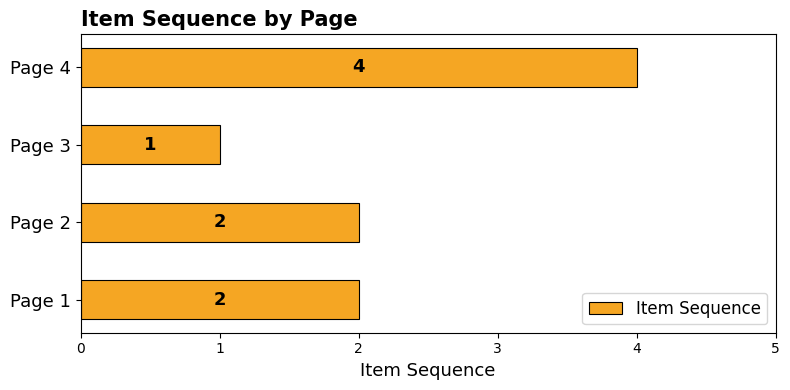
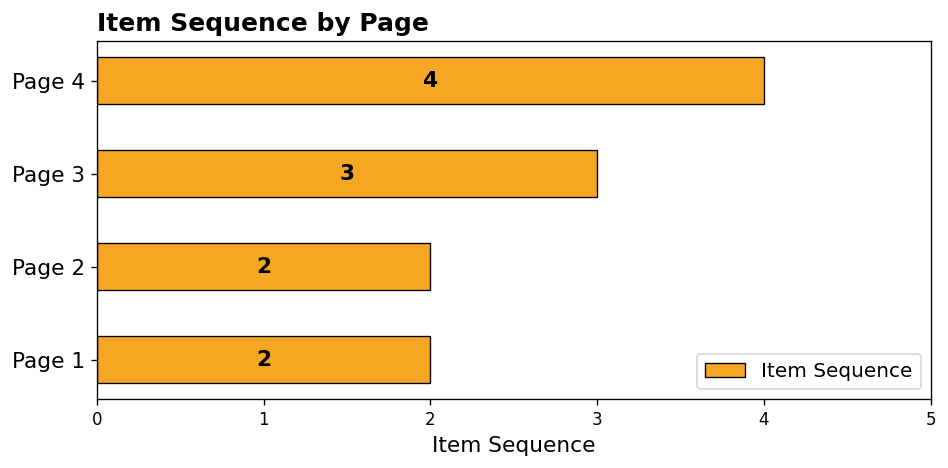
  {
    "Page 4": 4,
-   "Page 3": 1,
+   "Page 3": 3,
    "Page 2": 2,
    "Page 1": 2
  }
